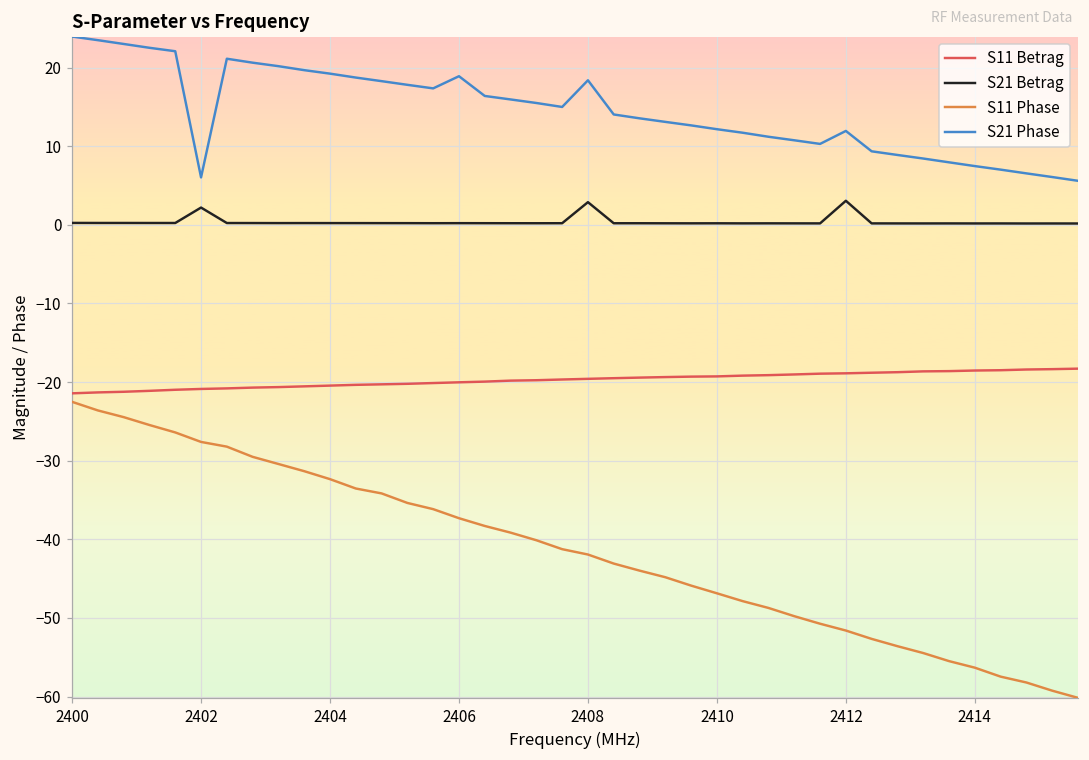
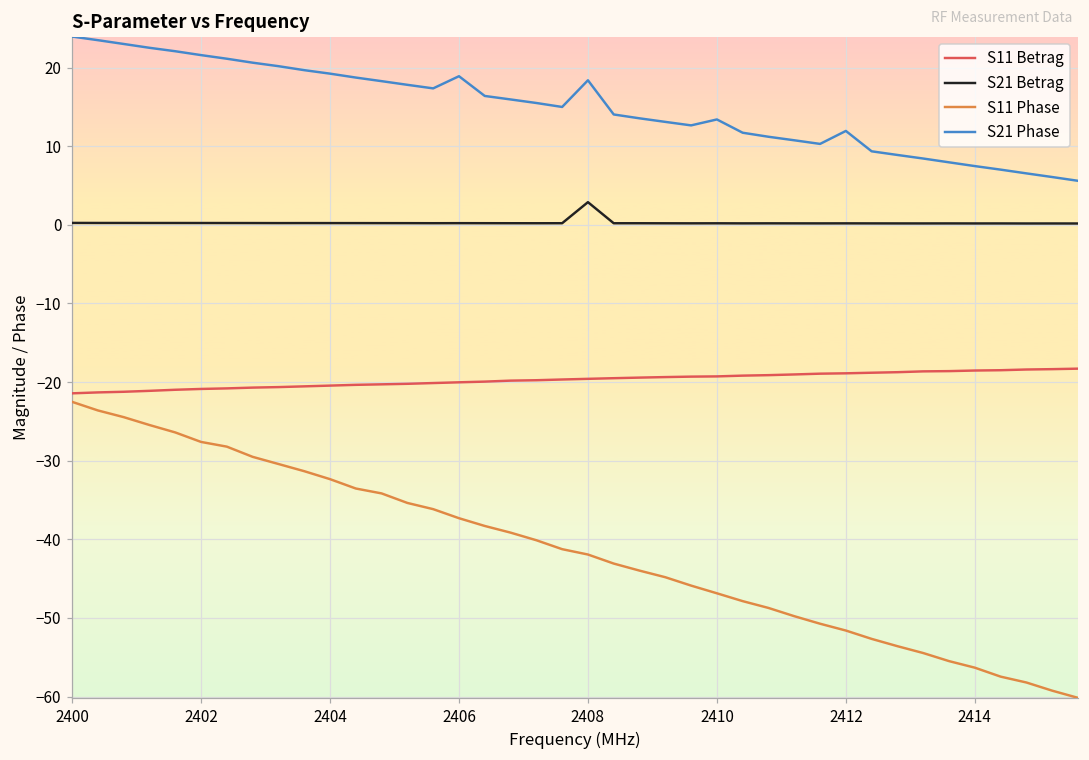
  {
    "S21 Betrag": {
      "2400": 0,
-     "2402": 2,
+     "2402": 0,
      "2404": 0,
      "2406": 0,
      "2408": 3,
      "2410": 0,
-     "2412": 3,
+     "2412": 0,
      "2414": 0
    },
    "S21 Phase": {
      "2400": 24,
-     "2402": 6,
+     "2402": 22,
      "2404": 19,
      "2406": 19,
      "2408": 18,
-     "2410": 12,
+     "2410": 13,
      "2412": 12,
      "2414": 7
    }
  }
